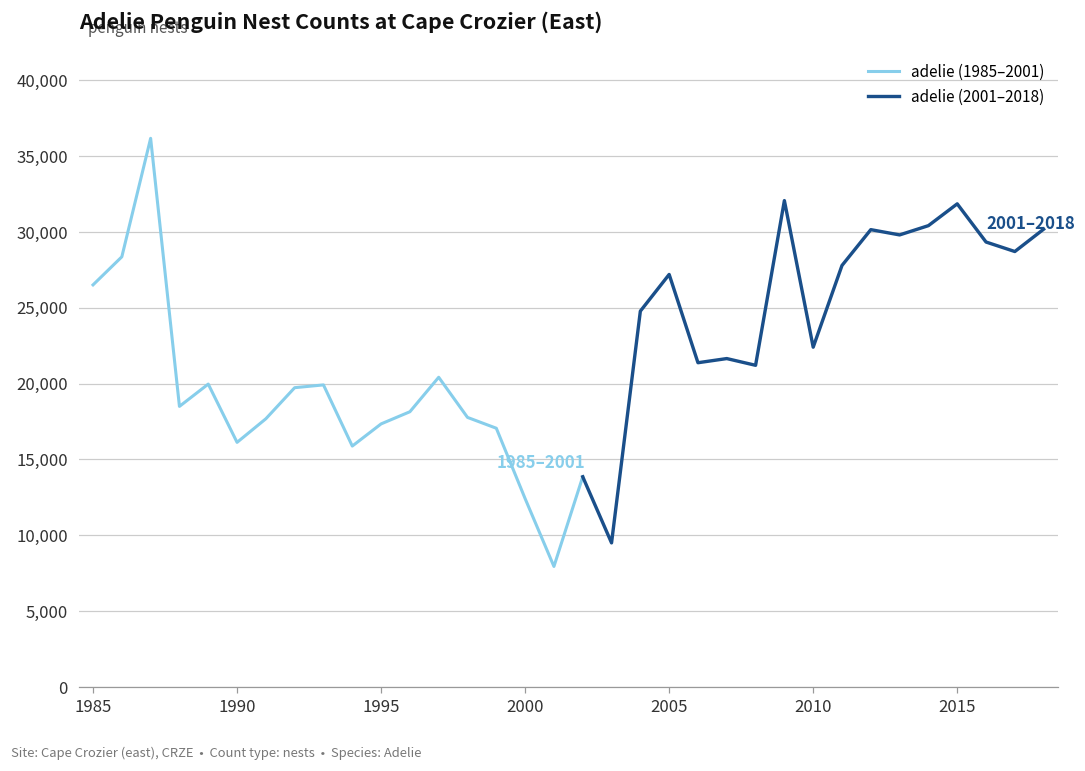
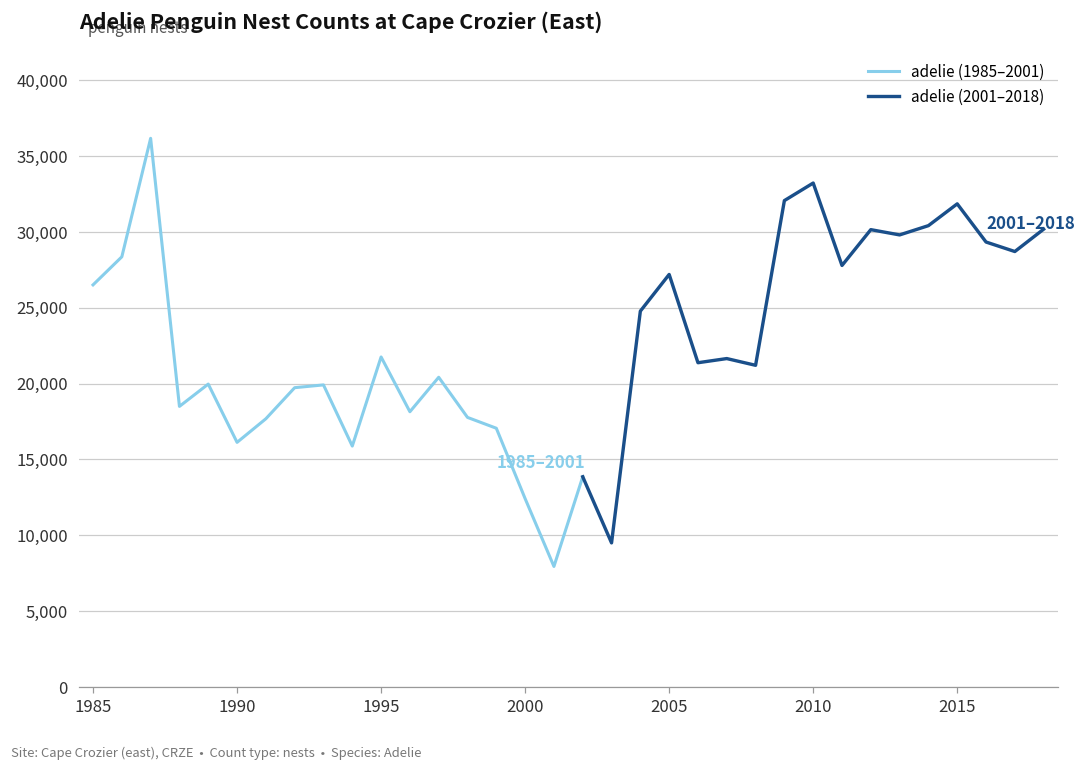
  {
    "adelie (1985–2001)": {
      "1985": "26,500",
      "1990": "16,100",
-     "1995": "17,300",
+     "1995": "21,800",
      "2000": "12,400"
    },
    "adelie (2001–2018)": {
      "2005": "27,200",
-     "2010": "22,400",
+     "2010": "33,200",
      "2015": "31,800"
    }
  }
